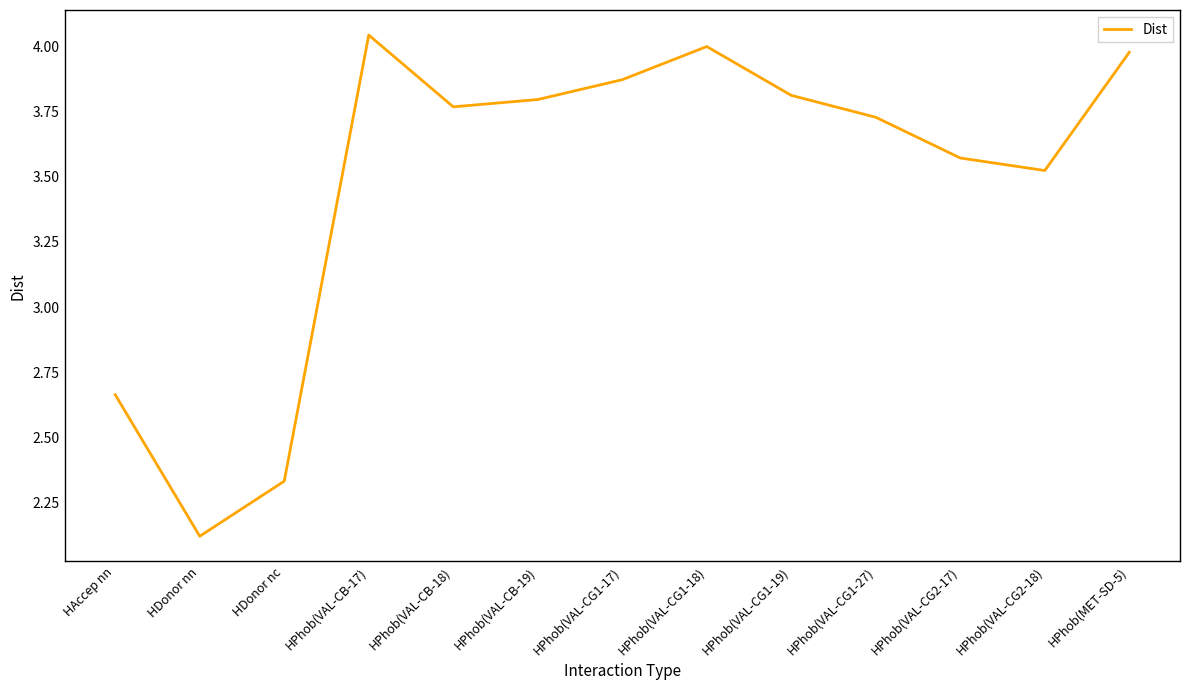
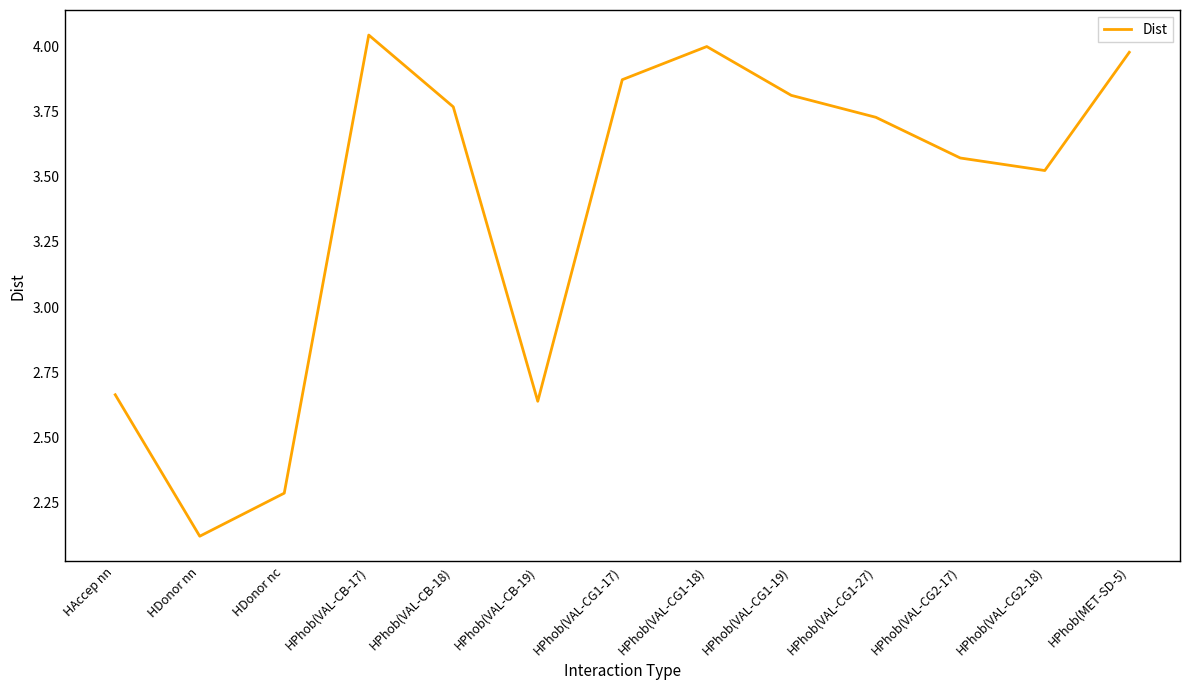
  {
    "HAccep nn": 2.66,
    "HDonor nn": 2.12,
-   "HDonor nc": 2.33,
+   "HDonor nc": 2.29,
    "HPhob(VAL-CB-17)": 4.04,
    "HPhob(VAL-CB-18)": 3.77,
-   "HPhob(VAL-CB-19)": 3.80,
+   "HPhob(VAL-CB-19)": 2.64,
    "HPhob(VAL-CG1-17)": 3.87,
    "HPhob(VAL-CG1-18)": 4.00,
    "HPhob(VAL-CG1-19)": 3.81,
    "HPhob(VAL-CG1-27)": 3.73,
    "HPhob(VAL-CG2-17)": 3.57,
    "HPhob(VAL-CG2-18)": 3.52,
    "HPhob(MET-SD-5)": 3.98
  }
